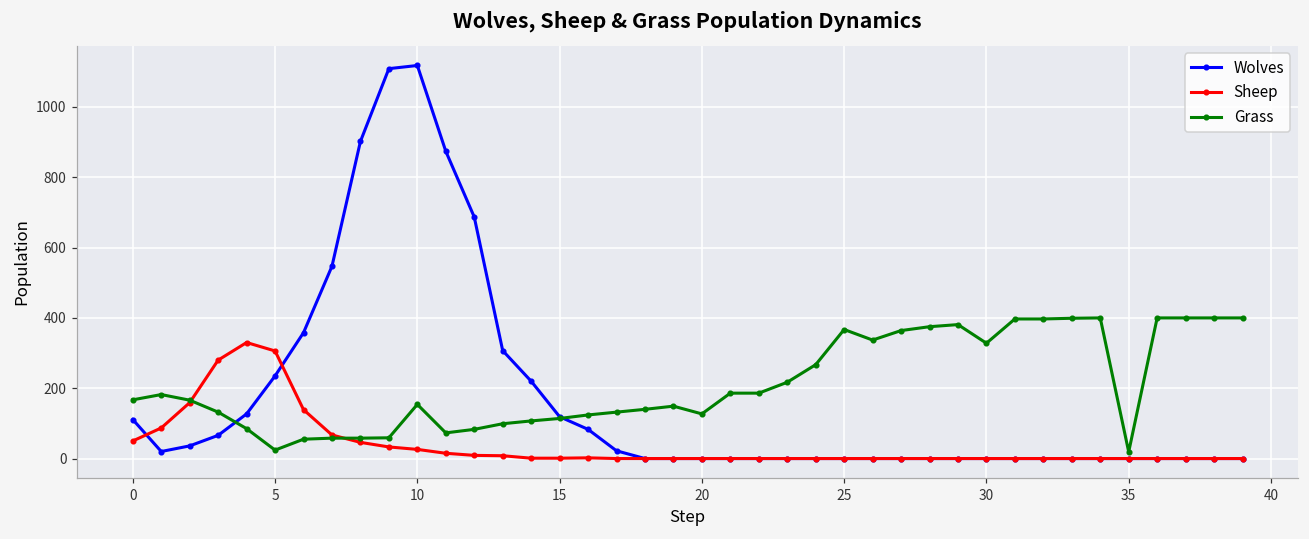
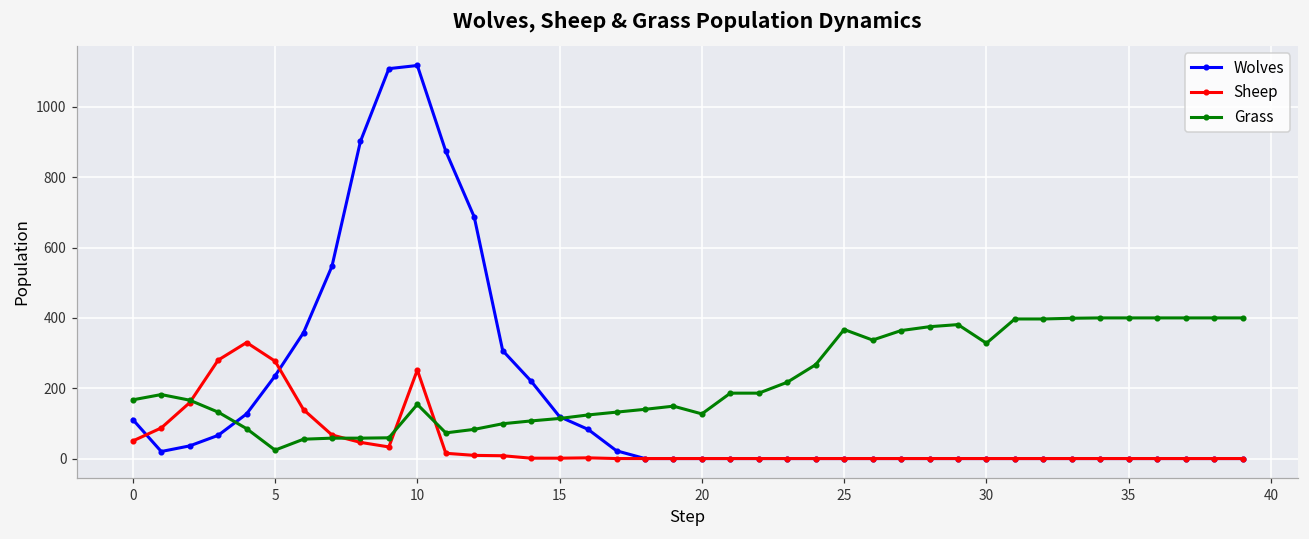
  {
    "Wolves": {
      "0": 110,
      "5": 240,
      "10": 1120
    },
    "Sheep": {
      "0": 50,
-     "5": 310,
-     "10": 30,
+     "5": 280,
+     "10": 250,
      "15": 0
    },
    "Grass": {
      "0": 170,
      "5": 20,
      "10": 150,
      "20": 130,
      "25": 370,
      "30": 330,
-     "35": 20
+     "35": 400
    }
  }
